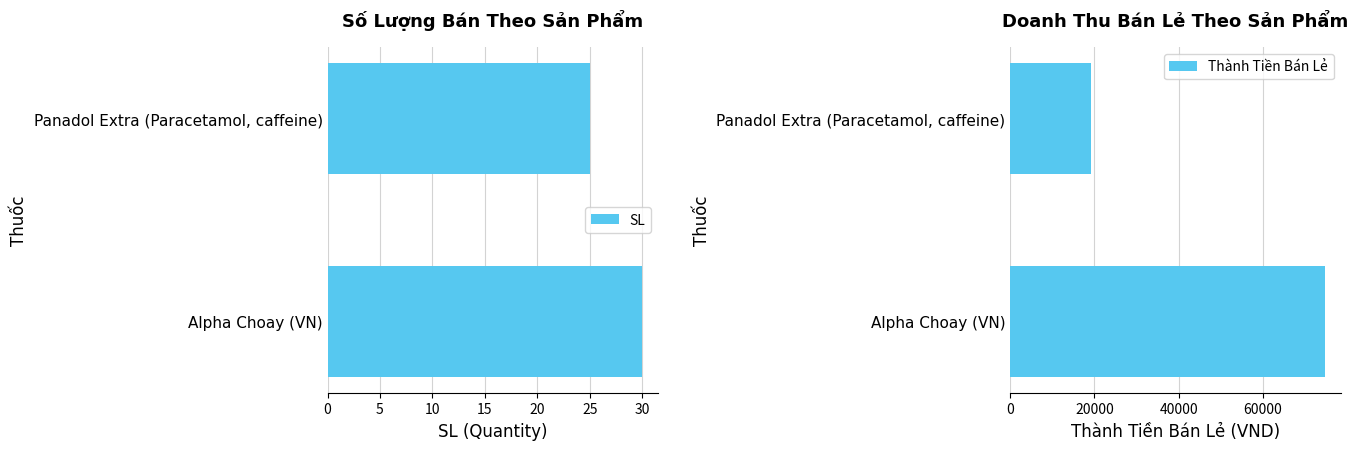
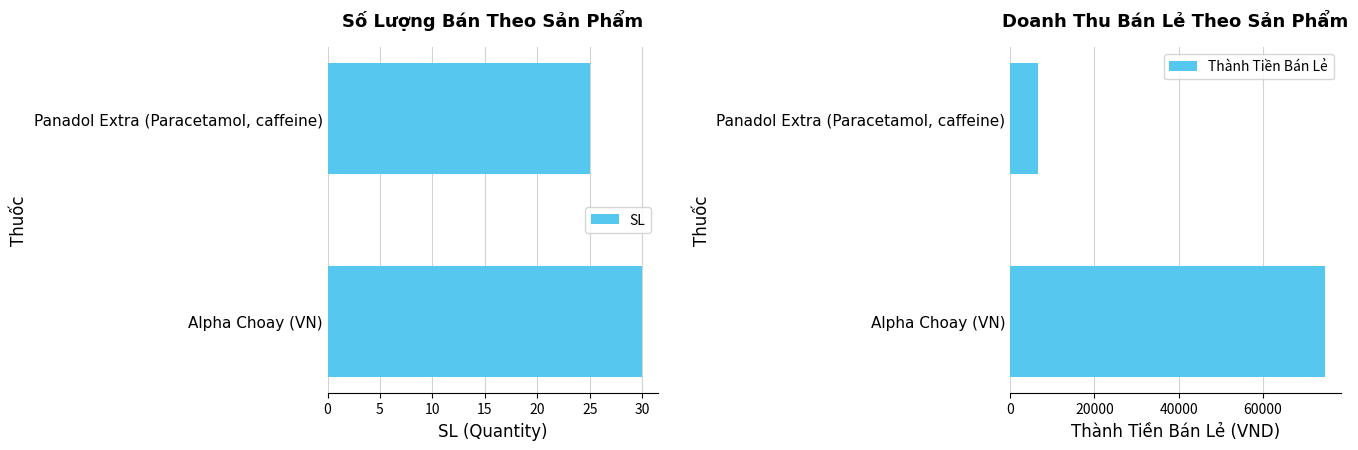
  {
    "Số Lượng Bán Theo Sản Phẩm": {
      "Panadol Extra (Paracetamol, caffeine)": 25.0,
      "Alpha Choay (VN)": 30.0
    },
    "Doanh Thu Bán Lẻ Theo Sản Phẩm": {
-     "Panadol Extra (Paracetamol, caffeine)": 19000,
+     "Panadol Extra (Paracetamol, caffeine)": 7000,
      "Alpha Choay (VN)": 75000
    }
  }
